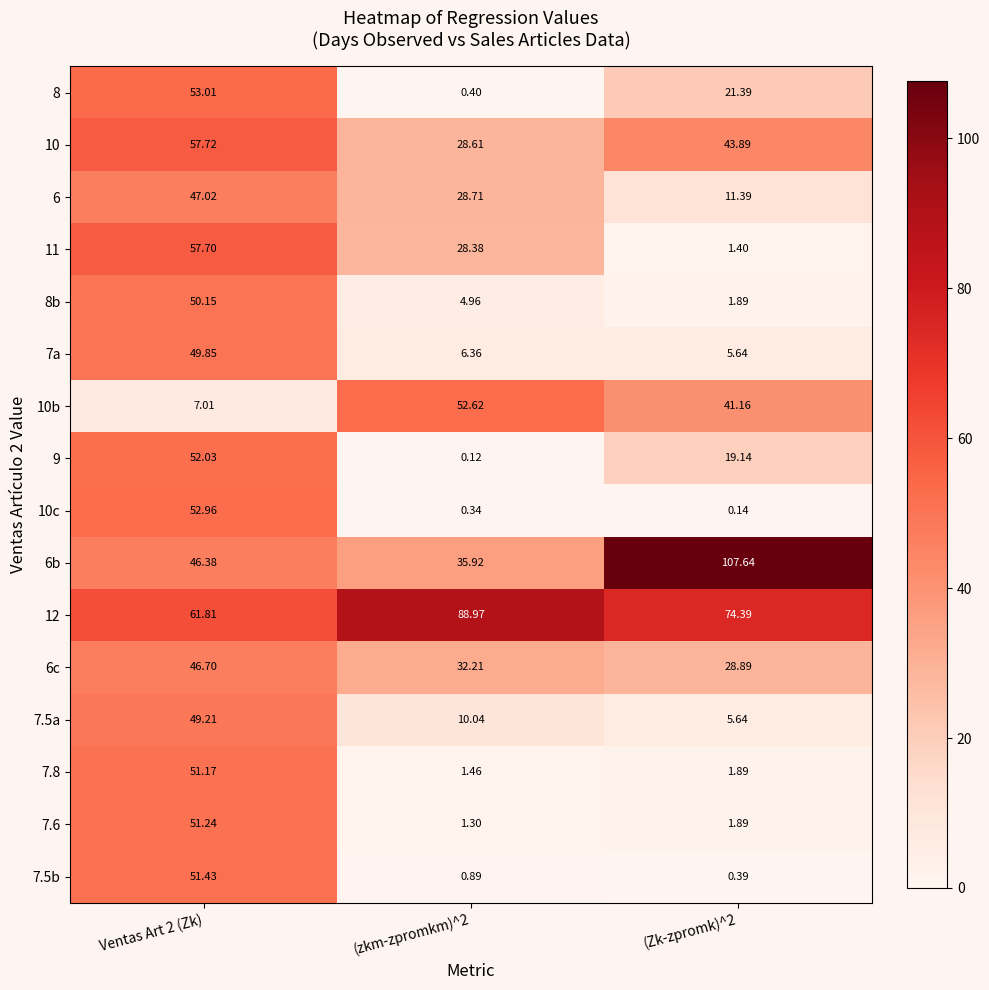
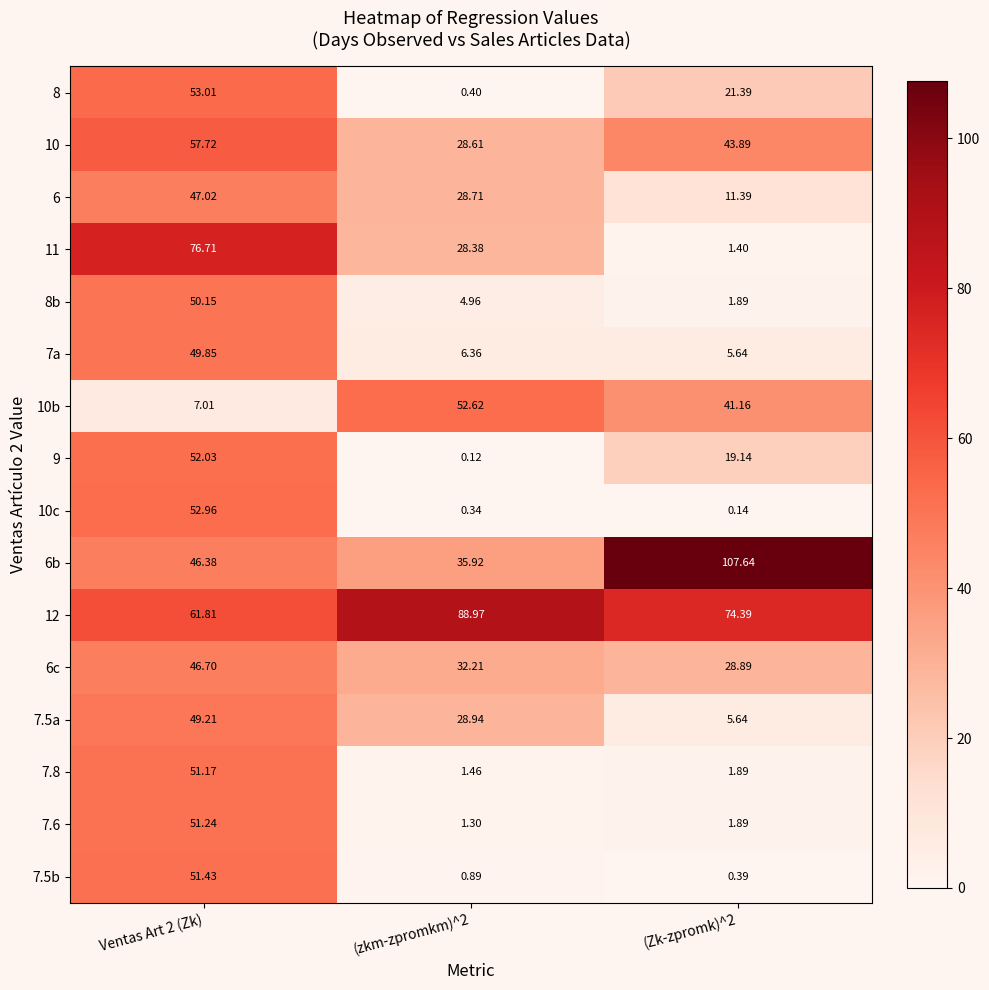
  {
    "8": {
      "Ventas Art 2 (Zk)": 53.01,
      "(zkm-zpromkm)^2": 0.40,
      "(Zk-zpromk)^2": 21.39
    },
    "10": {
      "Ventas Art 2 (Zk)": 57.72,
      "(zkm-zpromkm)^2": 28.61,
      "(Zk-zpromk)^2": 43.89
    },
    "6": {
      "Ventas Art 2 (Zk)": 47.02,
      "(zkm-zpromkm)^2": 28.71,
      "(Zk-zpromk)^2": 11.39
    },
    "11": {
-     "Ventas Art 2 (Zk)": 57.70,
+     "Ventas Art 2 (Zk)": 76.71,
      "(zkm-zpromkm)^2": 28.38,
      "(Zk-zpromk)^2": 1.40
    },
    "8b": {
      "Ventas Art 2 (Zk)": 50.15,
      "(zkm-zpromkm)^2": 4.96,
      "(Zk-zpromk)^2": 1.89
    },
    "7a": {
      "Ventas Art 2 (Zk)": 49.85,
      "(zkm-zpromkm)^2": 6.36,
      "(Zk-zpromk)^2": 5.64
    },
    "10b": {
      "Ventas Art 2 (Zk)": 7.01,
      "(zkm-zpromkm)^2": 52.62,
      "(Zk-zpromk)^2": 41.16
    },
    "9": {
      "Ventas Art 2 (Zk)": 52.03,
      "(zkm-zpromkm)^2": 0.12,
      "(Zk-zpromk)^2": 19.14
    },
    "10c": {
      "Ventas Art 2 (Zk)": 52.96,
      "(zkm-zpromkm)^2": 0.34,
      "(Zk-zpromk)^2": 0.14
    },
    "6b": {
      "Ventas Art 2 (Zk)": 46.38,
      "(zkm-zpromkm)^2": 35.92,
      "(Zk-zpromk)^2": 107.64
    },
    "12": {
      "Ventas Art 2 (Zk)": 61.81,
      "(zkm-zpromkm)^2": 88.97,
      "(Zk-zpromk)^2": 74.39
    },
    "6c": {
      "Ventas Art 2 (Zk)": 46.70,
      "(zkm-zpromkm)^2": 32.21,
      "(Zk-zpromk)^2": 28.89
    },
    "7.5a": {
      "Ventas Art 2 (Zk)": 49.21,
-     "(zkm-zpromkm)^2": 10.04,
+     "(zkm-zpromkm)^2": 28.94,
      "(Zk-zpromk)^2": 5.64
    },
    "7.8": {
      "Ventas Art 2 (Zk)": 51.17,
      "(zkm-zpromkm)^2": 1.46,
      "(Zk-zpromk)^2": 1.89
    },
    "7.6": {
      "Ventas Art 2 (Zk)": 51.24,
      "(zkm-zpromkm)^2": 1.30,
      "(Zk-zpromk)^2": 1.89
    },
    "7.5b": {
      "Ventas Art 2 (Zk)": 51.43,
      "(zkm-zpromkm)^2": 0.89,
      "(Zk-zpromk)^2": 0.39
    }
  }
